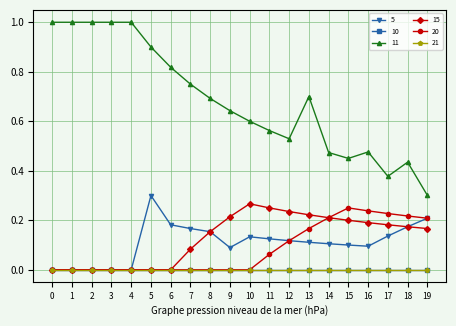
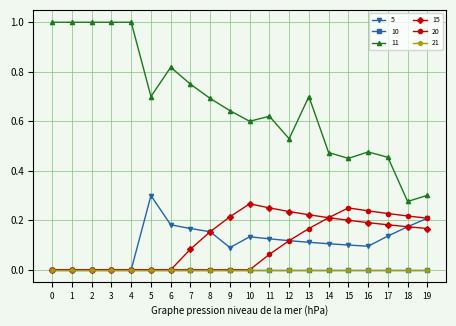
  {
    "5": {
      "5": 0.30,
      "6": 0.18,
      "7": 0.17,
      "9": 0.09,
      "10": 0.13,
      "11": 0.13,
      "13": 0.11,
      "14": 0.11,
      "15": 0.10,
      "16": 0.10,
      "17": 0.14
    },
    "21": {
      "11": 0.00,
      "12": 0.00,
      "13": 0.00,
      "14": 0.00,
      "15": 0.00,
      "16": 0.00,
      "17": 0.00,
      "18": 0.00,
      "19": 0.00
    },
    "11": {
      "0": 1.00,
      "1": 1.00,
      "2": 1.00,
      "3": 1.00,
      "4": 1.00,
-     "5": 0.9,
+     "5": 0.7,
      "6": 0.82,
      "7": 0.75,
      "8": 0.69,
      "9": 0.64,
      "10": 0.60,
-     "11": 0.56,
+     "11": 0.62,
      "12": 0.53,
      "13": 0.70,
      "14": 0.47,
      "15": 0.45,
      "16": 0.48,
-     "17": 0.38,
-     "18": 0.43,
+     "17": 0.45,
+     "18": 0.28,
      "19": 0.30
    }
  }
